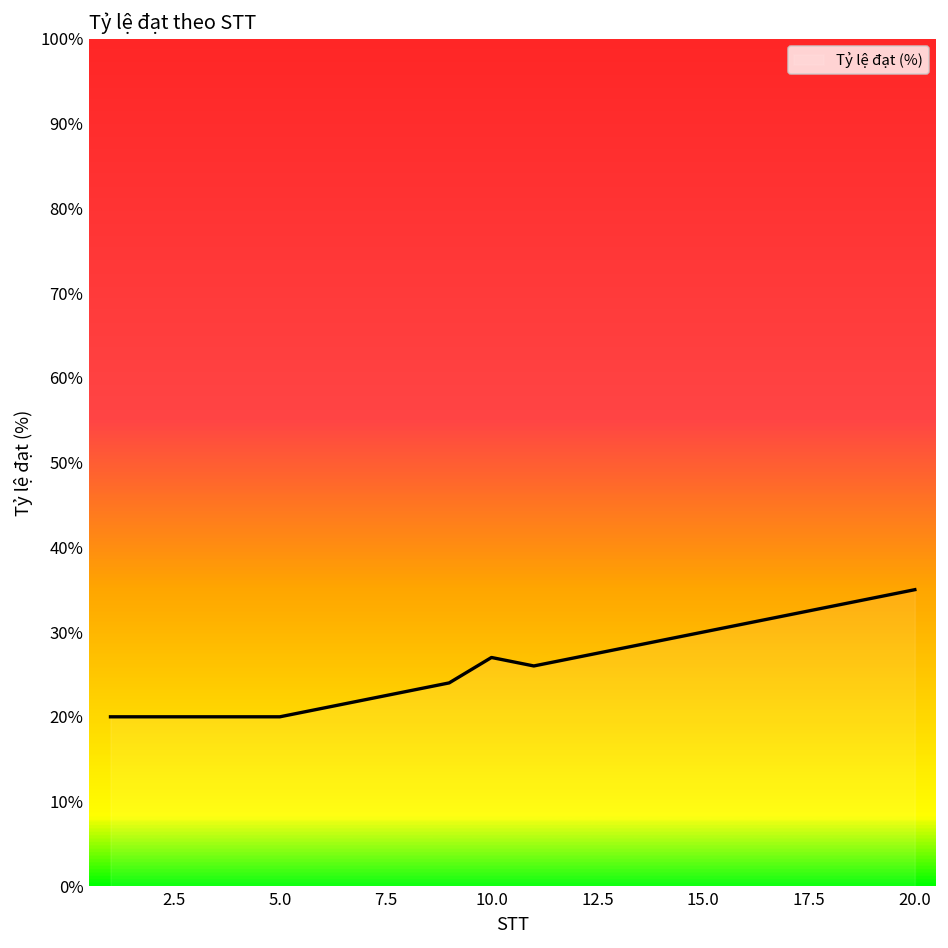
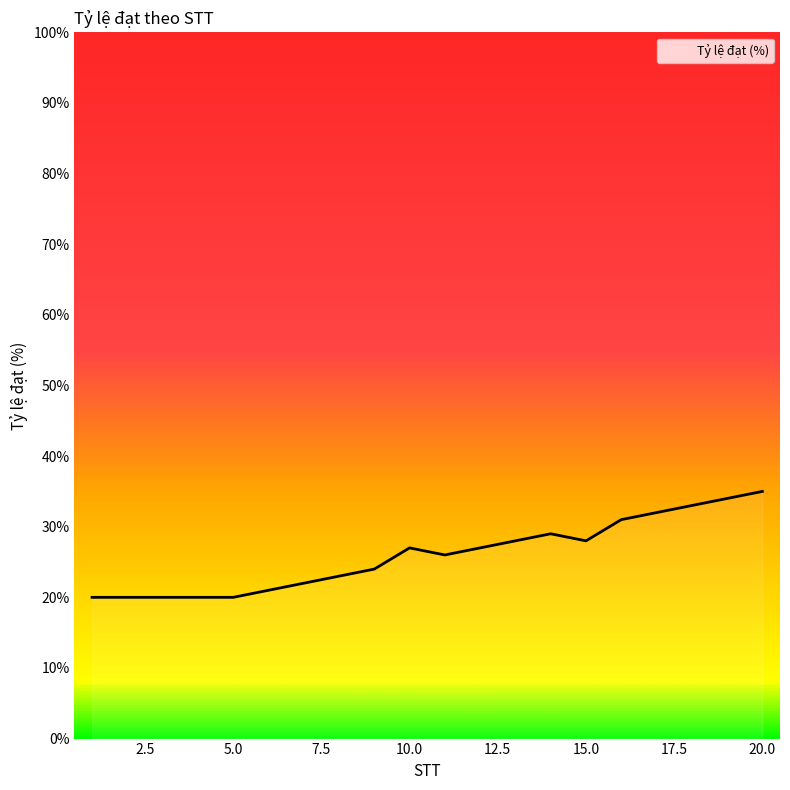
  {
    "5.0": "20%",
    "10.0": "27%",
-   "15.0": "30%",
+   "15.0": "28%",
    "20.0": "35%"
  }
